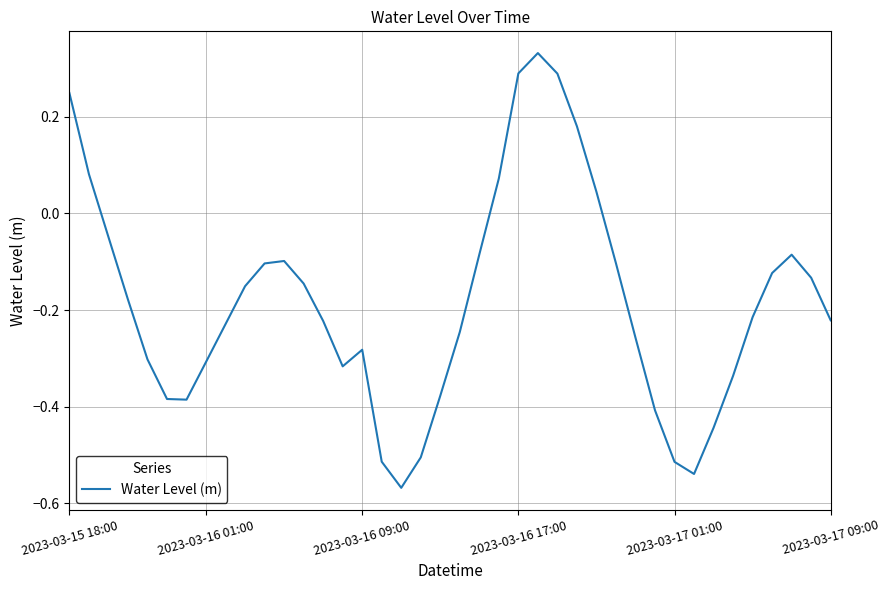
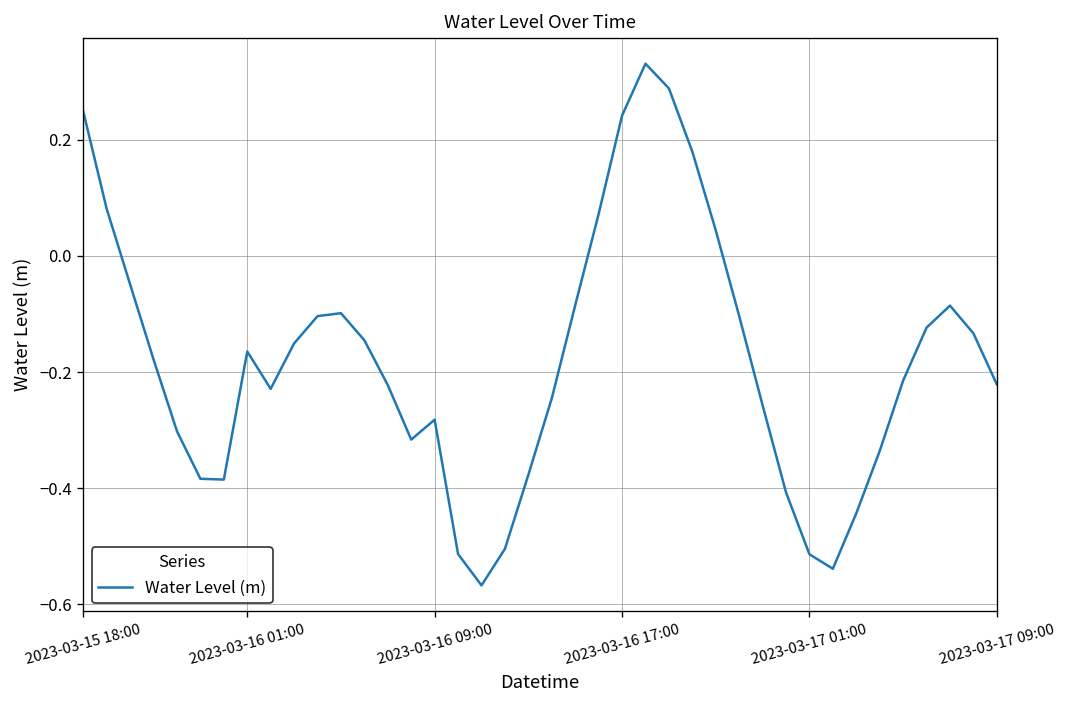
  {
    "2023-03-15 18:00": 0.25,
-   "2023-03-16 01:00": -0.31,
+   "2023-03-16 01:00": -0.16,
    "2023-03-16 09:00": -0.28,
-   "2023-03-16 17:00": 0.29,
+   "2023-03-16 17:00": 0.24,
    "2023-03-17 01:00": -0.51,
    "2023-03-17 09:00": -0.22
  }
